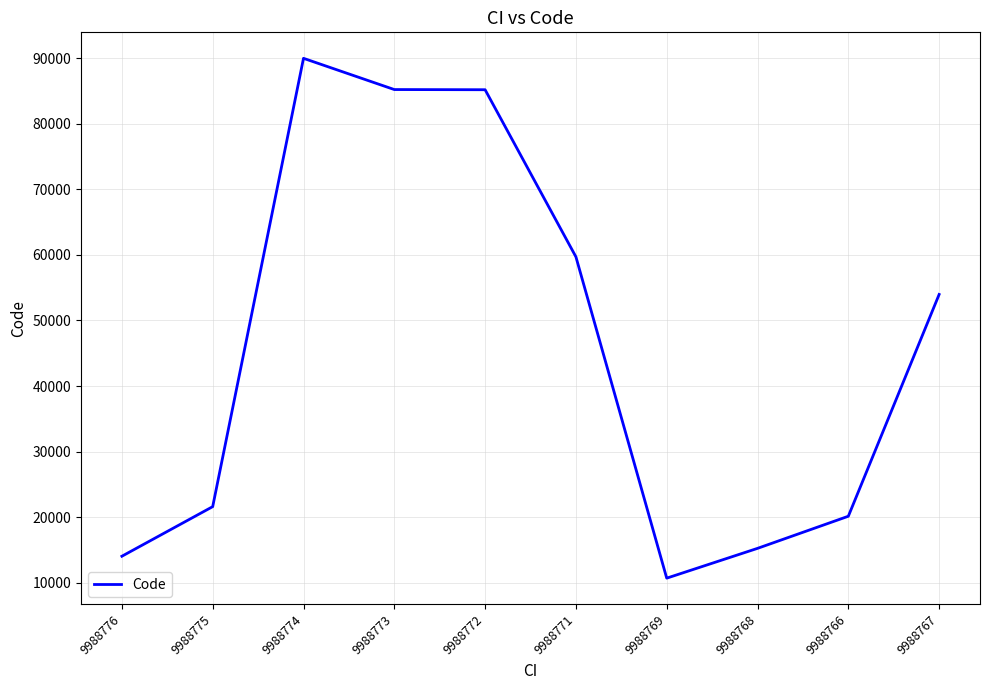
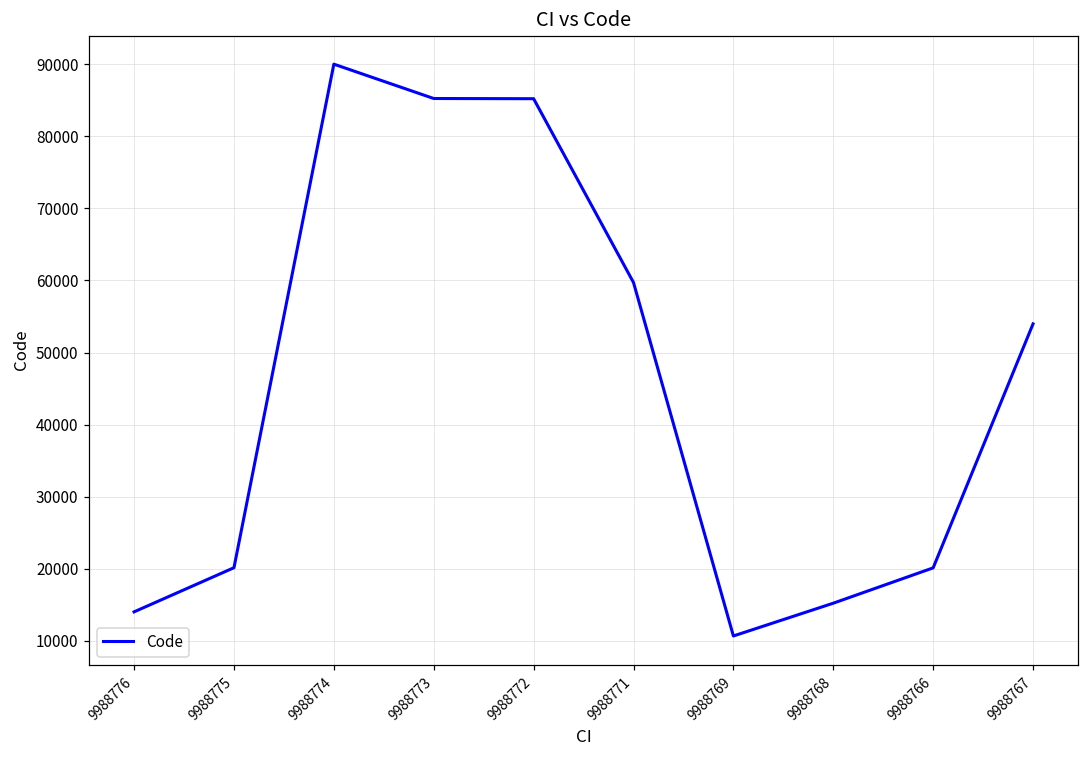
  {
    "9988776": 14000,
-   "9988775": 22000,
+   "9988775": 20000,
    "9988774": 90000,
    "9988773": 85000,
    "9988772": 85000,
    "9988771": 60000,
    "9988769": 11000,
    "9988768": 15000,
    "9988766": 20000,
    "9988767": 54000
  }
